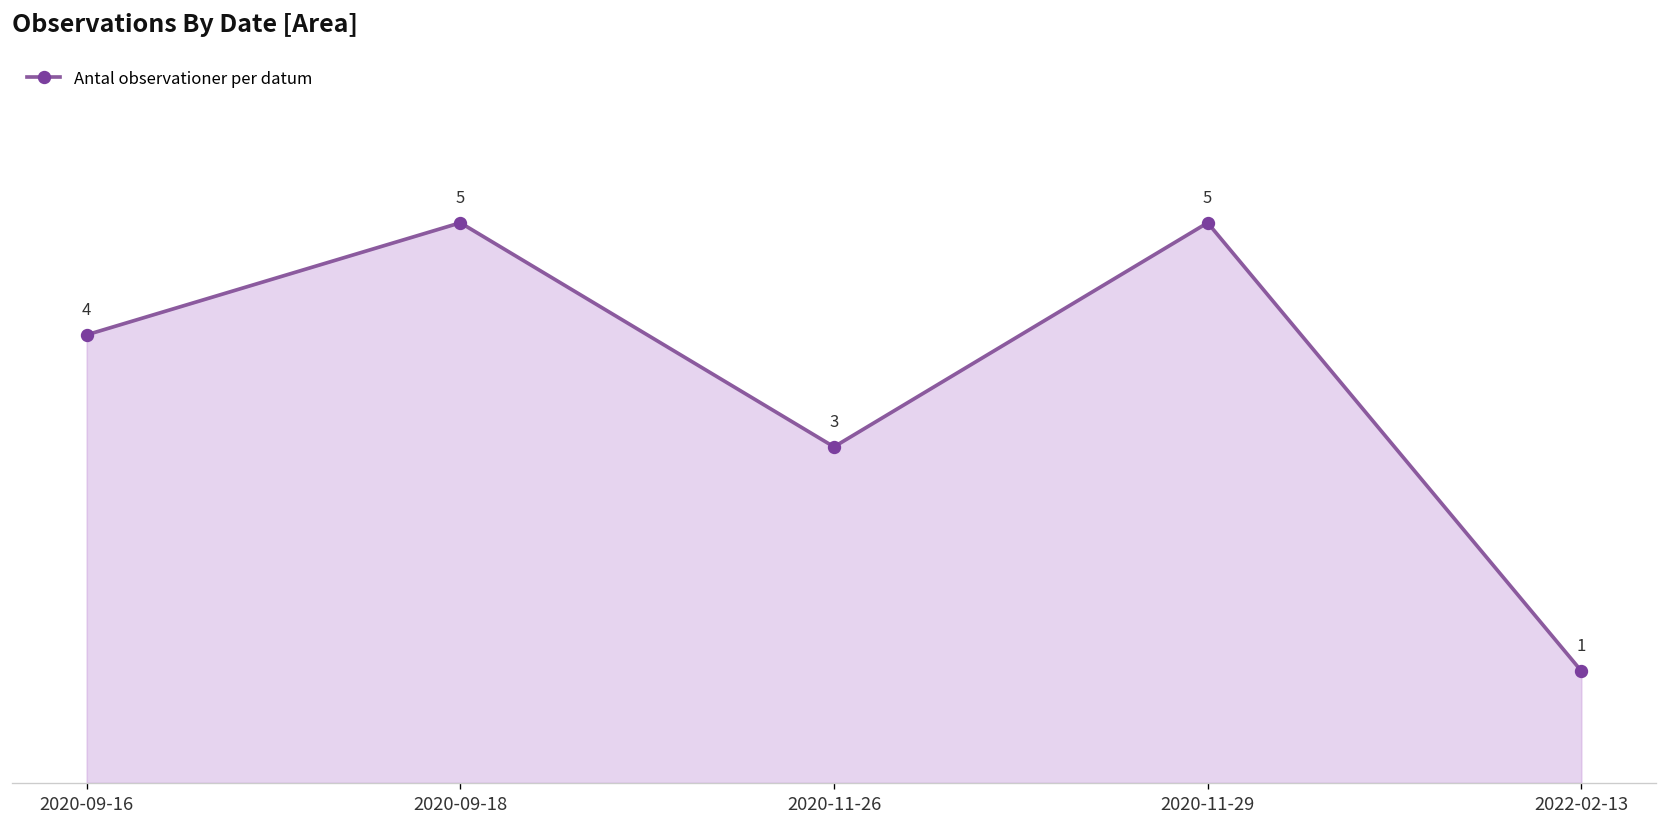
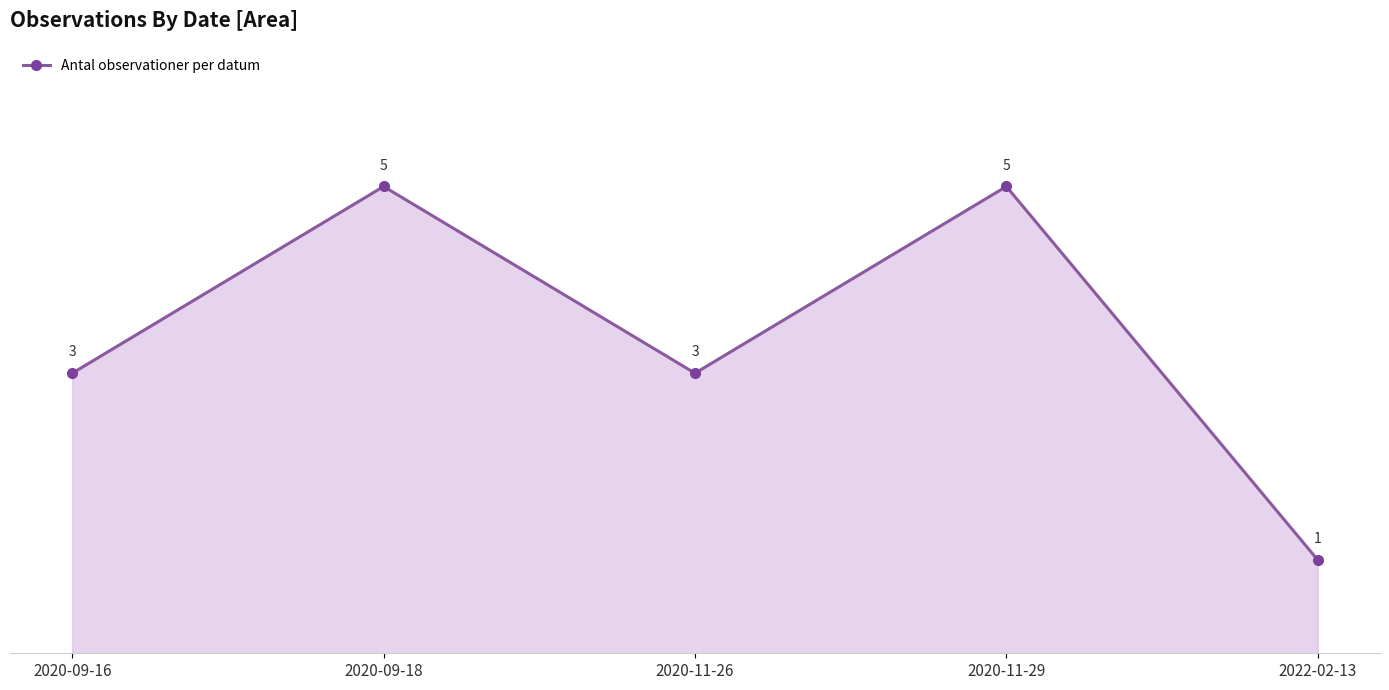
  {
-   "2020-09-16": 4,
+   "2020-09-16": 3,
    "2020-09-18": 5,
    "2020-11-26": 3,
    "2020-11-29": 5,
    "2022-02-13": 1
  }
